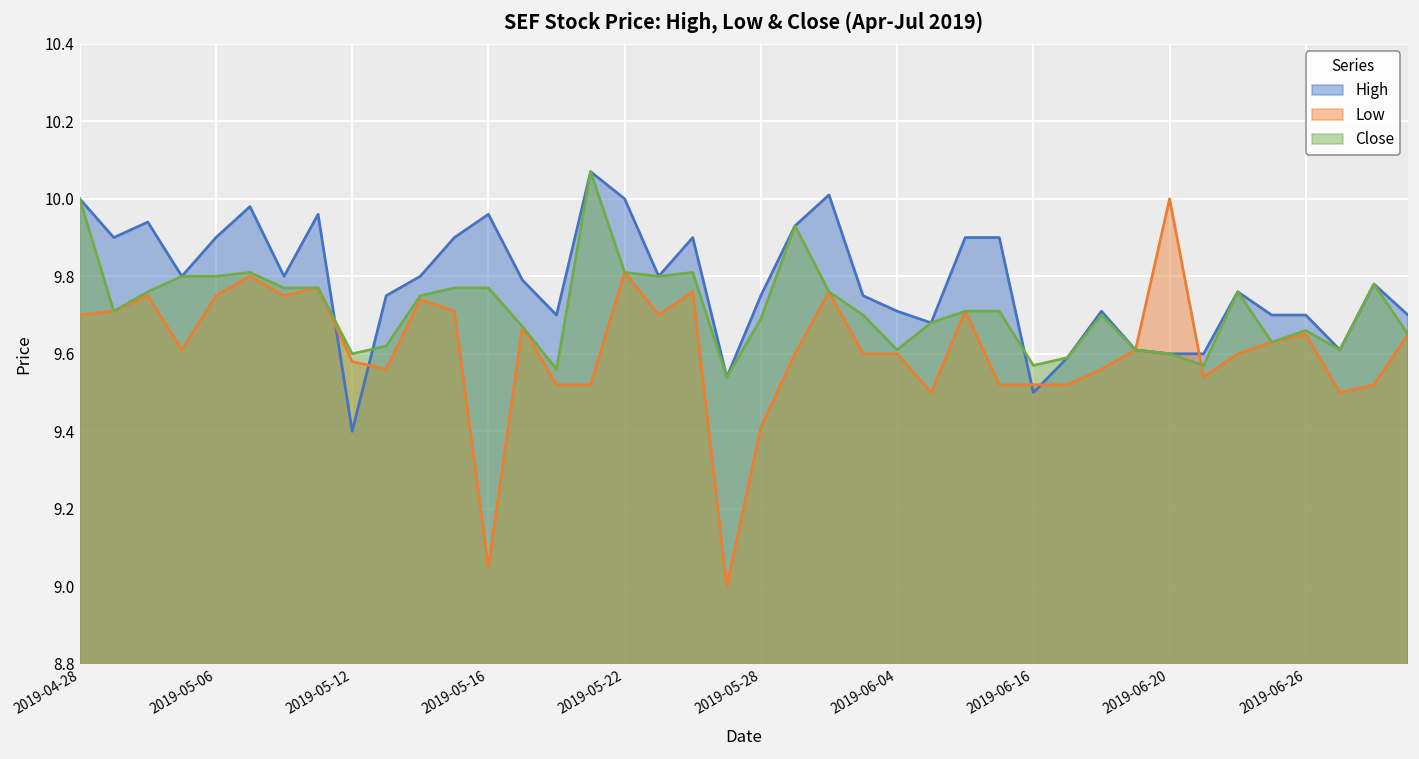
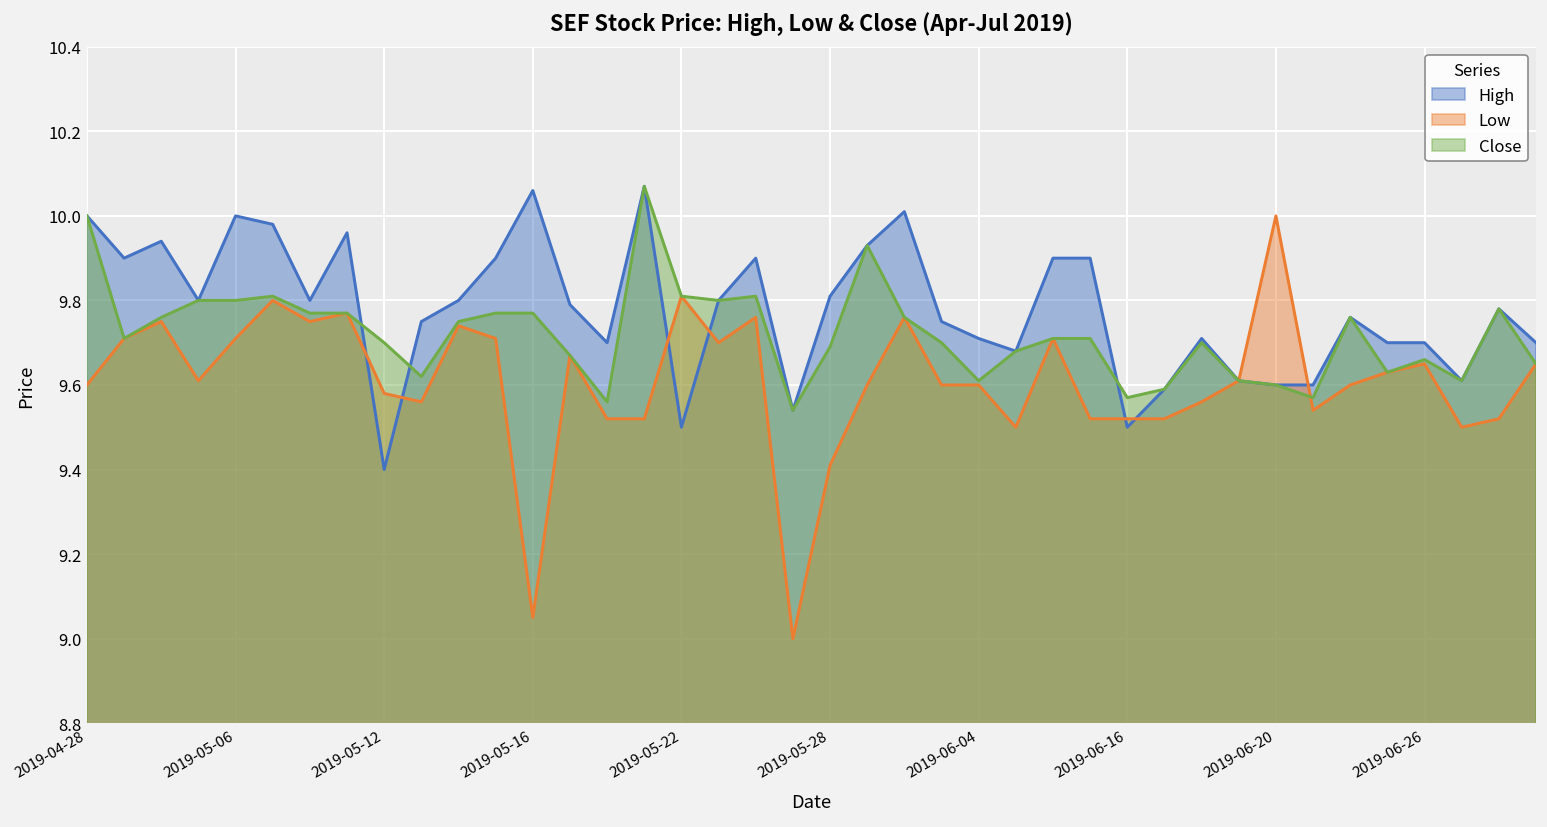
  {
    "High": {
-     "2019-05-06": 9.9,
+     "2019-05-06": 10.0,
      "2019-05-12": 9.40,
-     "2019-05-16": 9.96,
-     "2019-05-22": 10.0,
-     "2019-05-28": 9.75,
+     "2019-05-16": 10.06,
+     "2019-05-22": 9.5,
+     "2019-05-28": 9.81,
      "2019-06-04": 9.71,
      "2019-06-16": 9.50,
      "2019-06-26": 9.70
    },
    "Low": {
-     "2019-04-28": 9.7,
-     "2019-05-06": 9.75,
+     "2019-04-28": 9.6,
+     "2019-05-06": 9.71,
      "2019-05-12": 9.58,
      "2019-05-16": 9.05,
      "2019-05-28": 9.41,
      "2019-06-04": 9.60,
      "2019-06-16": 9.52,
      "2019-06-20": 10.00,
      "2019-06-26": 9.65
    },
    "Close": {
      "2019-05-06": 9.8,
-     "2019-05-12": 9.6,
+     "2019-05-12": 9.7,
      "2019-05-16": 9.77,
      "2019-05-28": 9.69,
      "2019-06-04": 9.61,
      "2019-06-16": 9.57,
      "2019-06-26": 9.66
    }
  }
